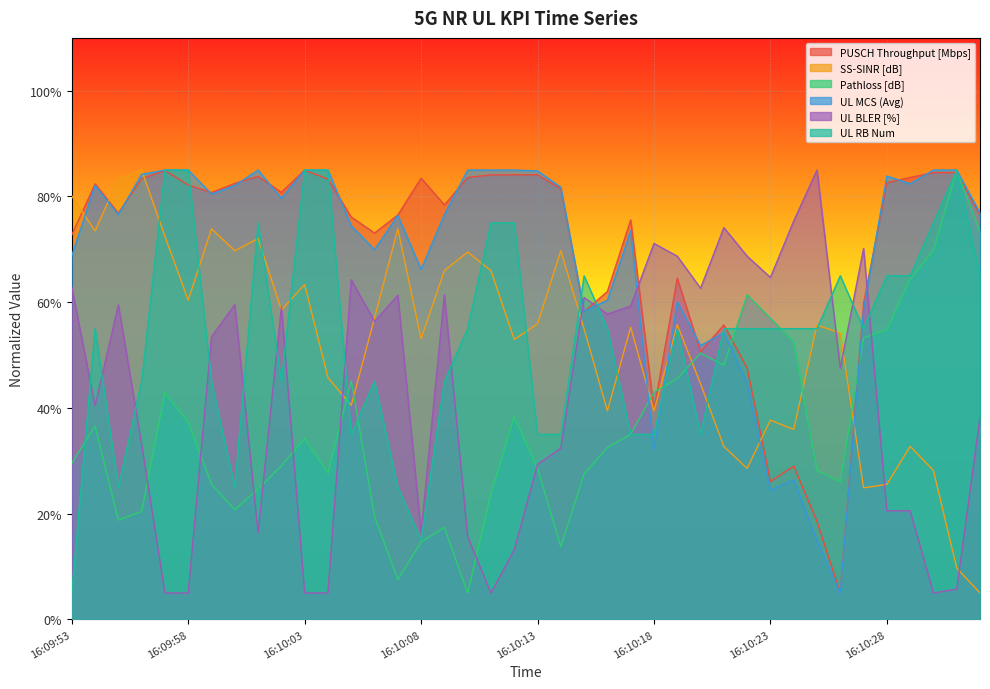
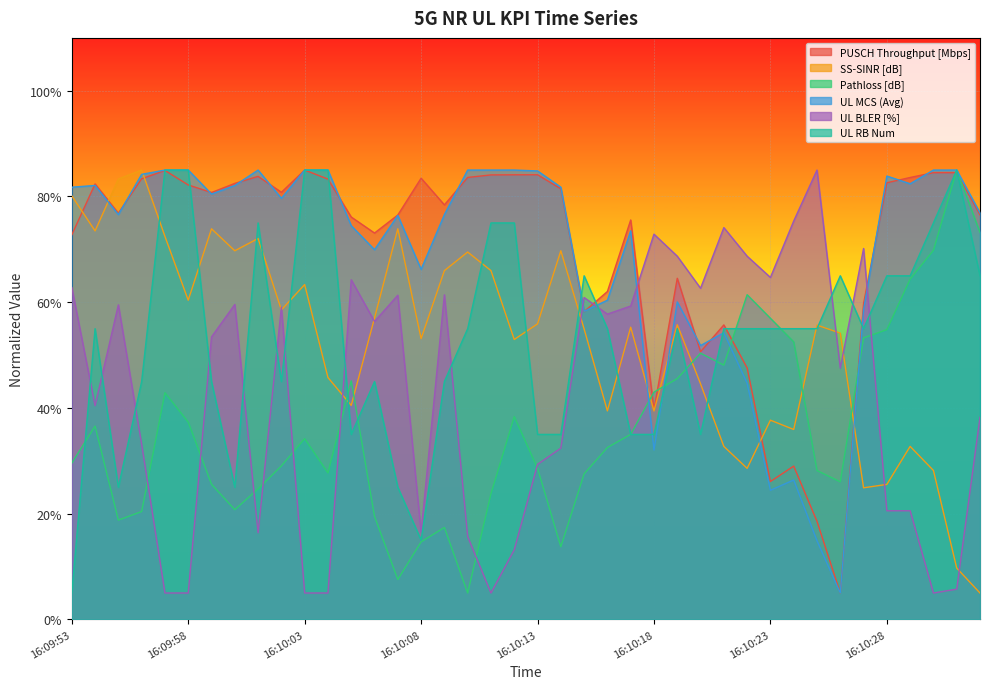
  {
    "PUSCH Throughput [Mbps]": {
      "16:09:53": "73%",
      "16:09:58": "82%",
      "16:10:08": "83%",
      "16:10:13": "84%",
      "16:10:23": "26%",
      "16:10:28": "83%"
    },
    "SS-SINR [dB]": {
      "16:09:53": "80%",
      "16:09:58": "60%",
      "16:10:03": "63%",
      "16:10:08": "53%",
      "16:10:13": "56%",
      "16:10:23": "38%",
      "16:10:28": "26%"
    },
    "UL MCS (Avg)": {
-     "16:09:53": "69%",
+     "16:09:53": "82%",
      "16:10:08": "66%",
      "16:10:13": "85%",
      "16:10:18": "32%",
      "16:10:23": "24%",
      "16:10:28": "84%"
    },
    "UL BLER [%]": {
      "16:09:53": "63%",
      "16:09:58": "5%",
      "16:10:03": "5%",
      "16:10:08": "16%",
      "16:10:13": "29%",
-     "16:10:18": "71%",
+     "16:10:18": "73%",
      "16:10:23": "65%",
      "16:10:28": "21%"
    }
  }
